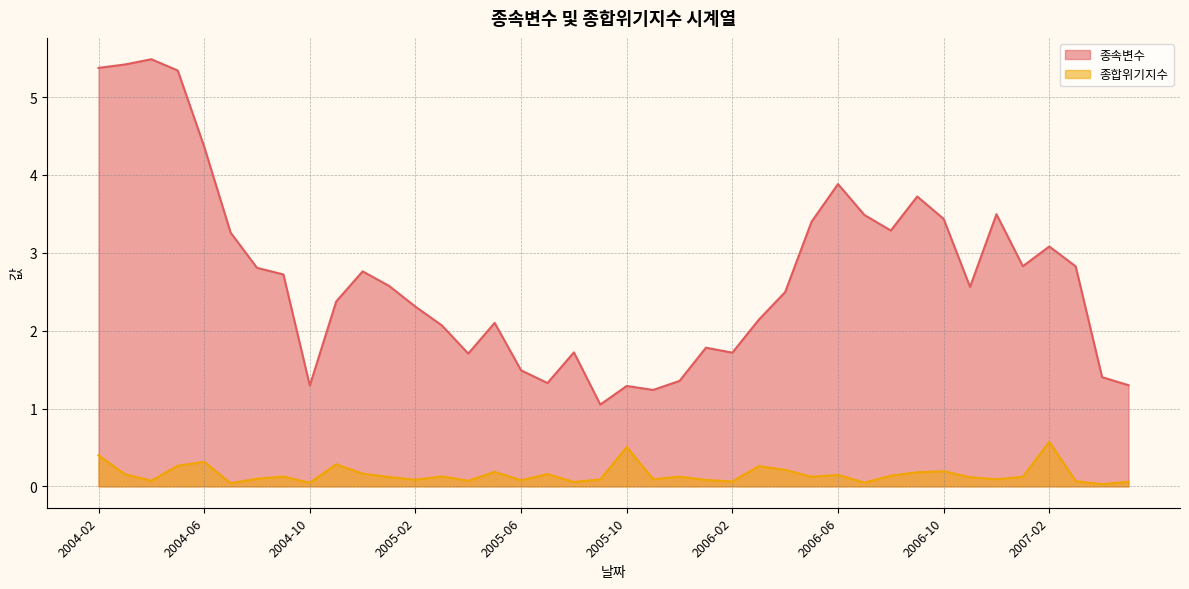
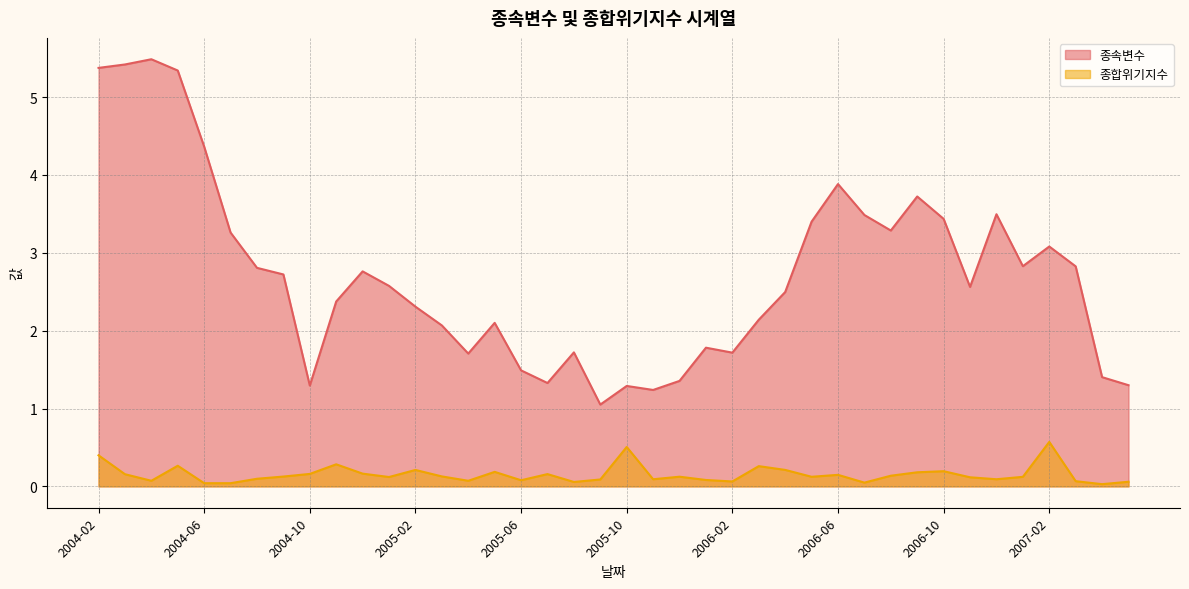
  {
    "종속변수": {
      "2004-02": 5.4,
      "2004-06": 4.4,
      "2004-10": 1.3,
      "2005-02": 2.3,
      "2005-06": 1.5,
      "2005-10": 1.3,
      "2006-02": 1.7,
      "2006-06": 3.9,
      "2006-10": 3.4,
      "2007-02": 3.1
    },
    "종합위기지수": {
      "2004-02": 0.4,
-     "2004-06": 0.3,
-     "2004-10": 0.0,
-     "2005-02": 0.1,
+     "2004-06": 0.0,
+     "2004-10": 0.2,
+     "2005-02": 0.2,
      "2005-06": 0.1,
      "2005-10": 0.5,
      "2006-02": 0.1,
      "2006-06": 0.1,
      "2006-10": 0.2,
      "2007-02": 0.6
    }
  }
